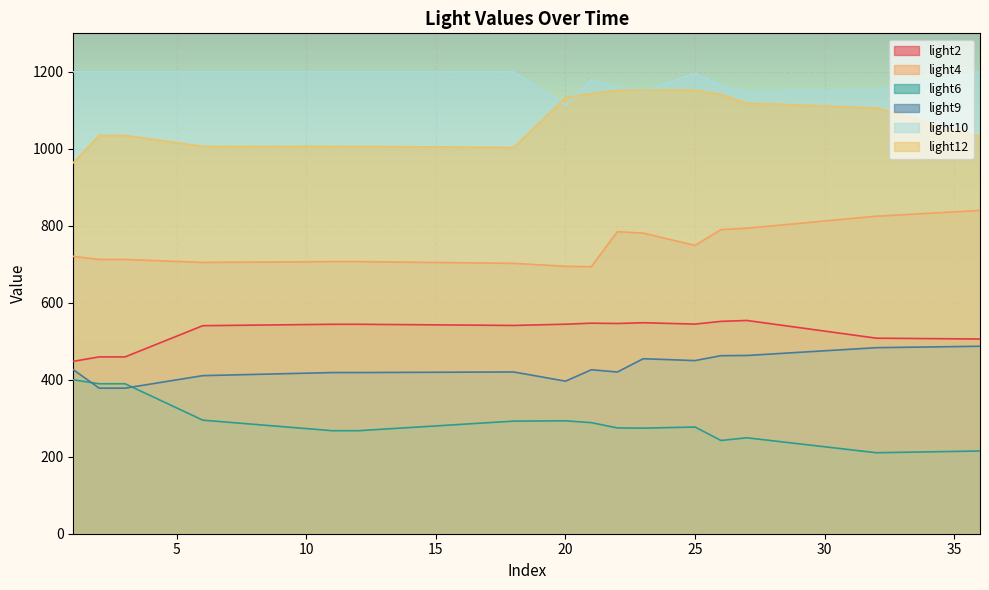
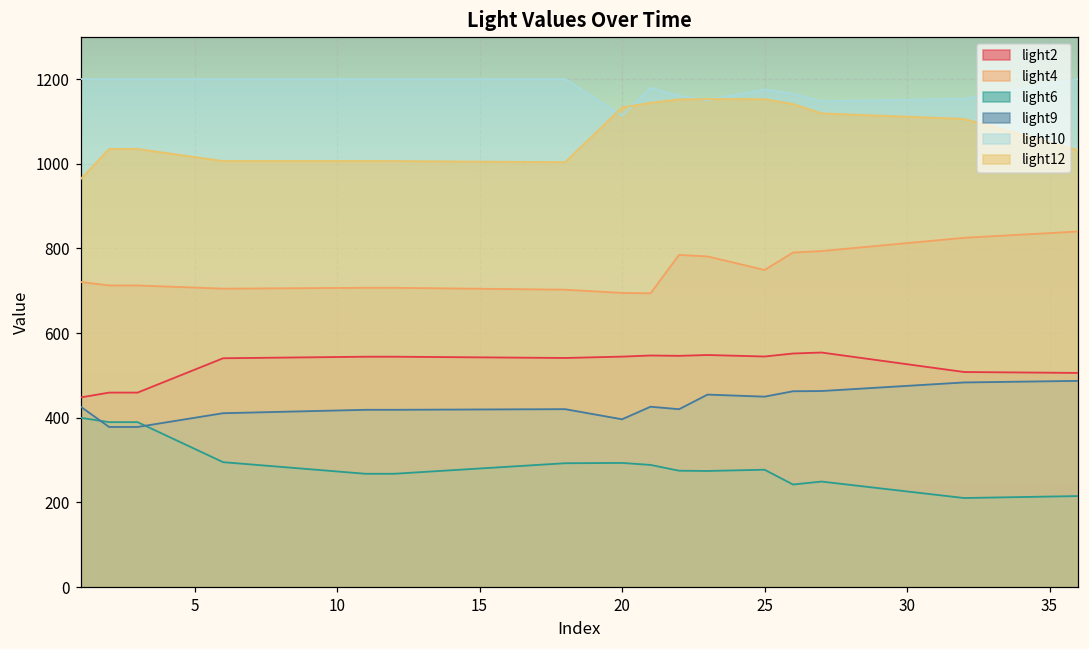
  {
    "light2": {
      "20": 540,
      "25": 540
    },
    "light10": {
      "20": 1110,
-     "25": 1200
+     "25": 1180
    }
  }
